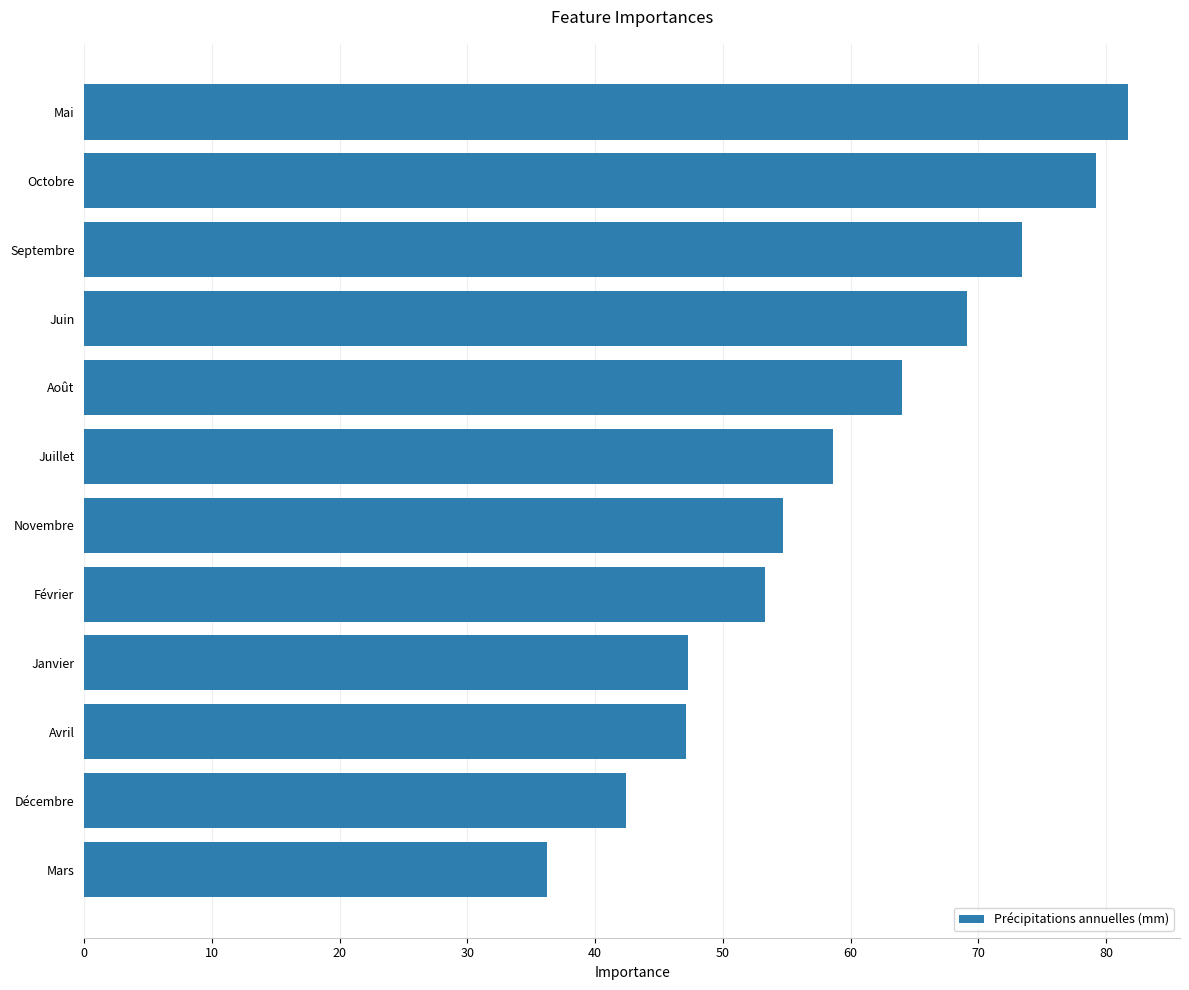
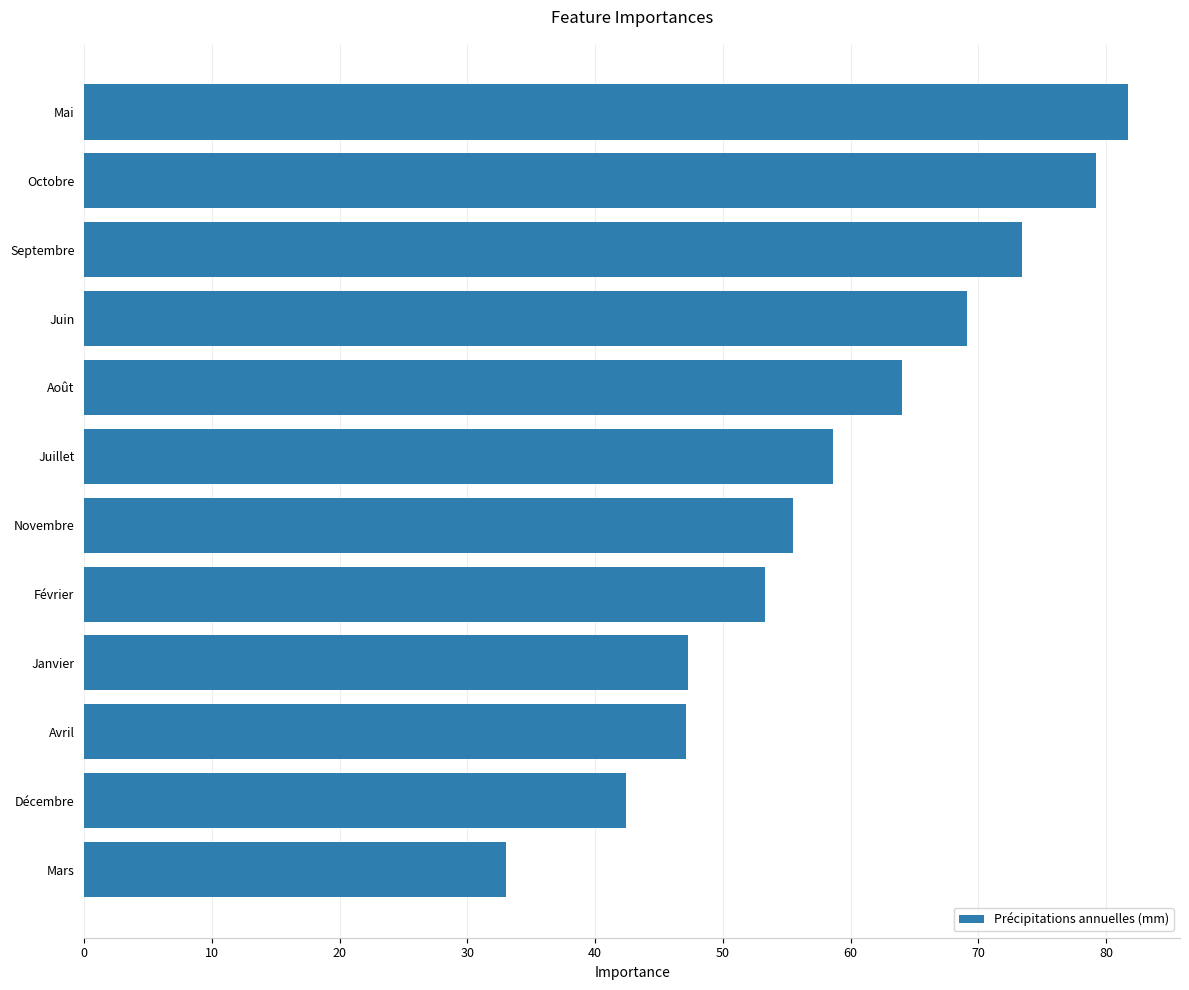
  {
    "Mai": 81.7,
    "Octobre": 79.2,
    "Septembre": 73.4,
    "Juin": 69.1,
    "Août": 64.0,
    "Juillet": 58.6,
-   "Novembre": 54.7,
+   "Novembre": 55.5,
    "Février": 53.3,
    "Janvier": 47.3,
    "Avril": 47.1,
    "Décembre": 42.4,
-   "Mars": 36.2
+   "Mars": 33.0
  }
